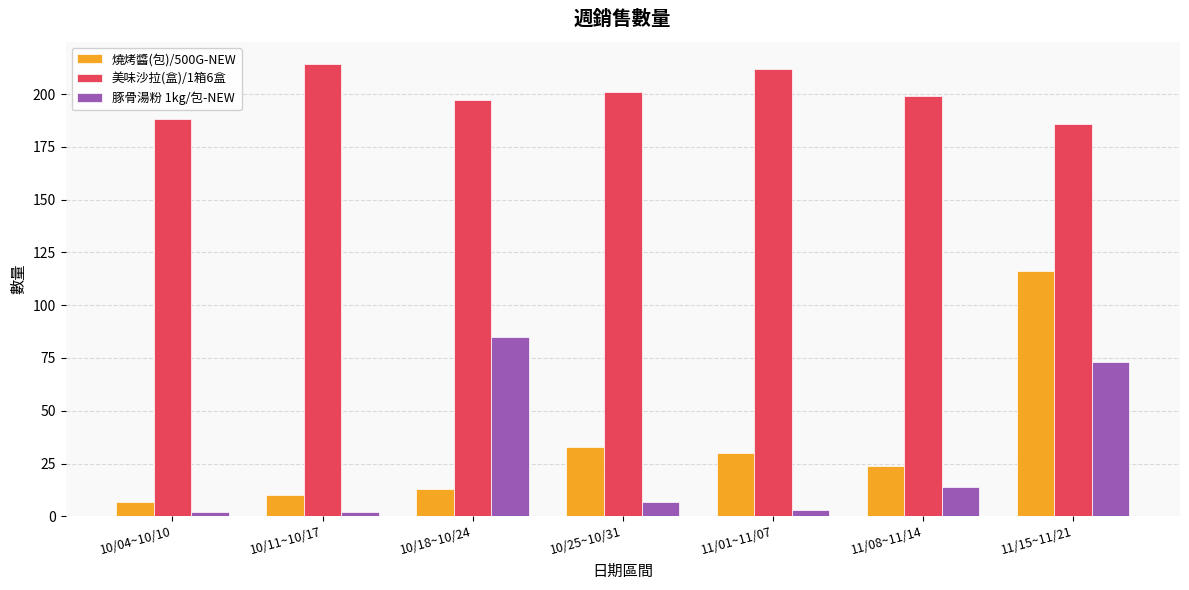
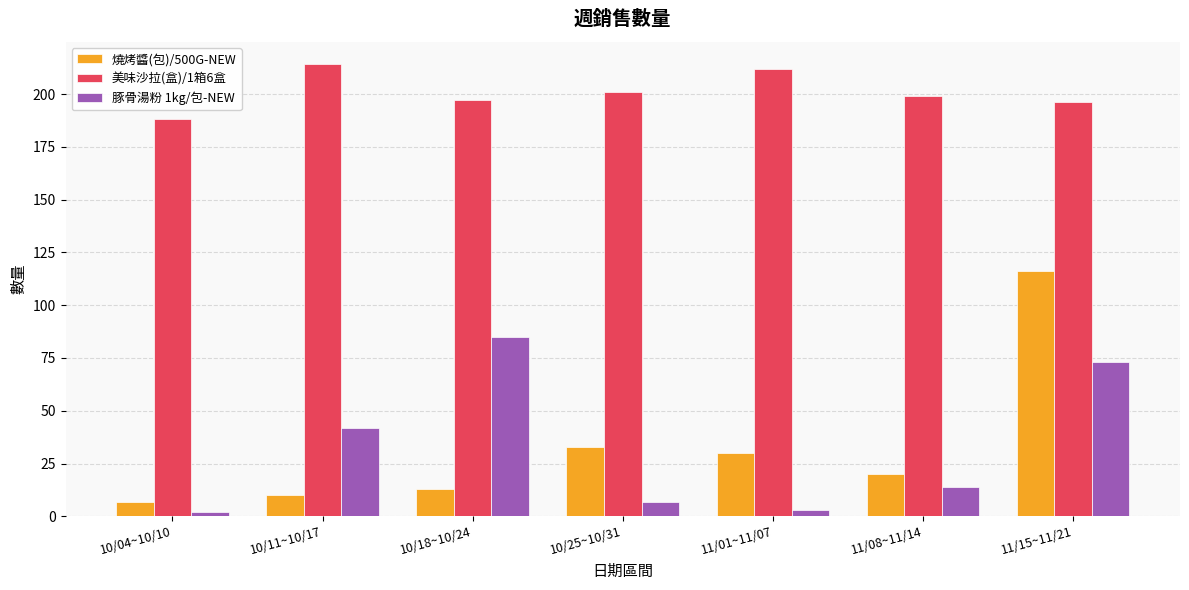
  {
    "燒烤醬(包)/500G-NEW": {
      "10/04~10/10": 7,
      "10/11~10/17": 10,
      "10/18~10/24": 13,
      "10/25~10/31": 33,
      "11/01~11/07": 30,
-     "11/08~11/14": 24,
+     "11/08~11/14": 20,
      "11/15~11/21": 116
    },
    "美味沙拉(盒)/1箱6盒": {
      "10/04~10/10": 188,
      "10/11~10/17": 214,
      "10/18~10/24": 197,
      "10/25~10/31": 201,
      "11/01~11/07": 212,
      "11/08~11/14": 199,
-     "11/15~11/21": 186
+     "11/15~11/21": 196
    },
    "豚骨湯粉 1kg/包-NEW": {
      "10/04~10/10": 2,
-     "10/11~10/17": 2,
+     "10/11~10/17": 42,
      "10/18~10/24": 85,
      "10/25~10/31": 7,
      "11/01~11/07": 3,
      "11/08~11/14": 14,
      "11/15~11/21": 73
    }
  }
